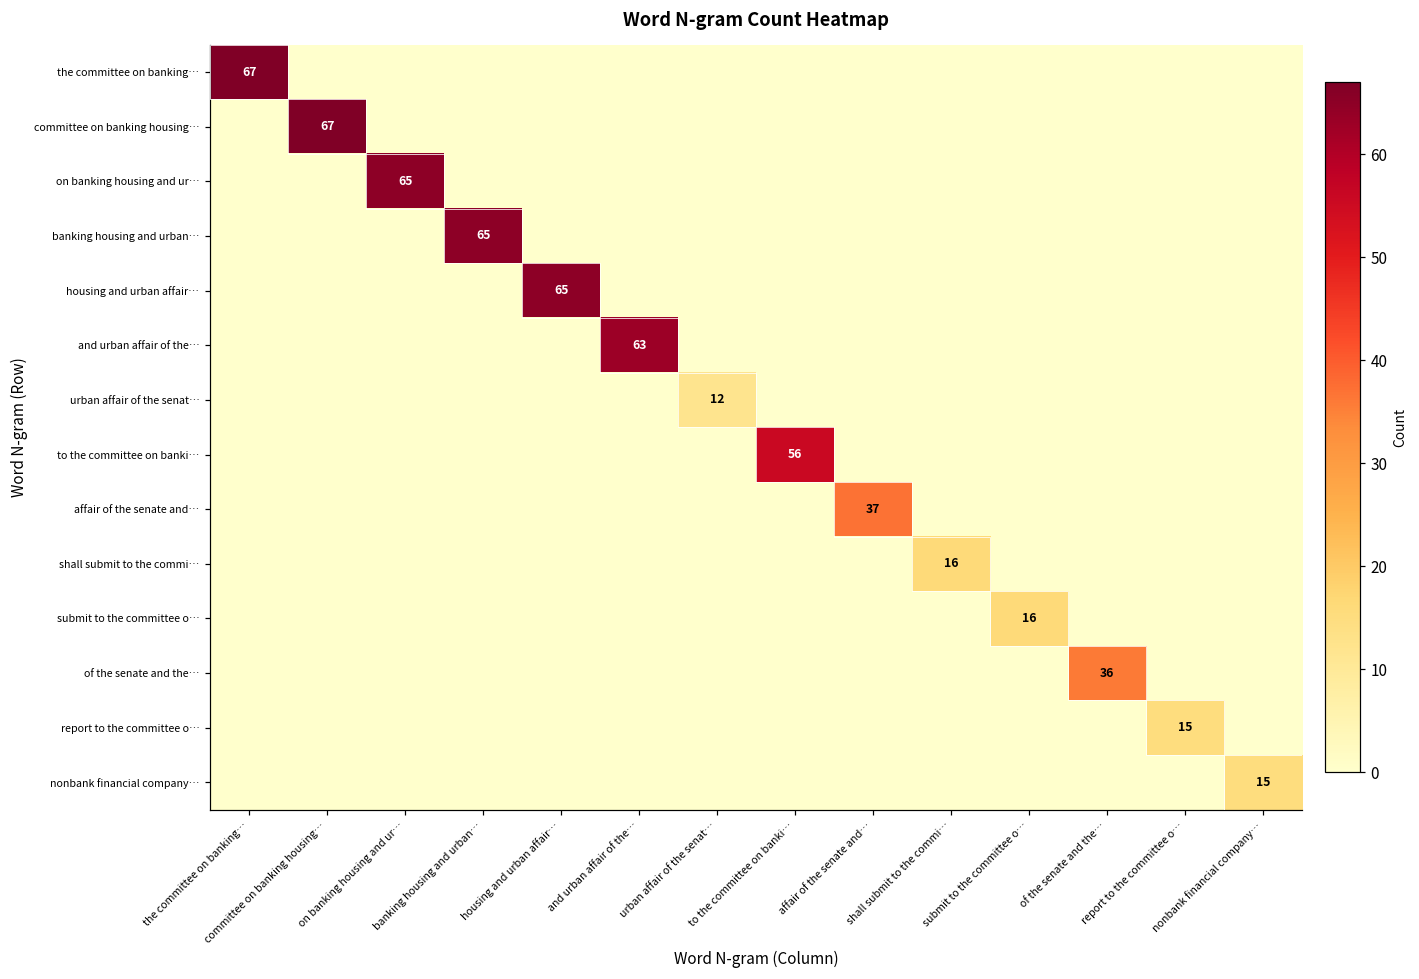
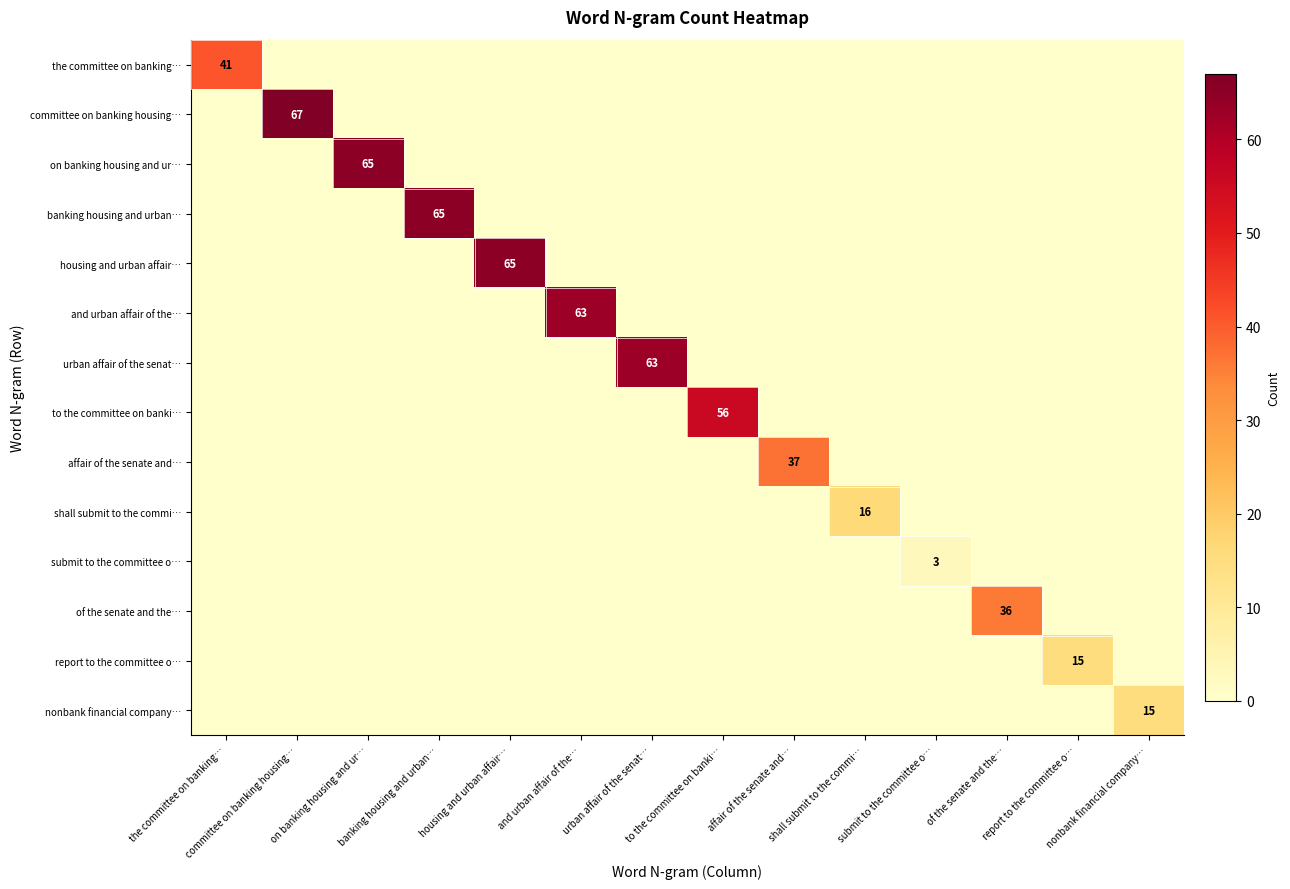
  {
    "the committee on banking…": {
-     "the committee on banking…": 67
+     "the committee on banking…": 41
    },
    "committee on banking housing…": {
      "committee on banking housing…": 67
    },
    "on banking housing and ur…": {
      "on banking housing and ur…": 65
    },
    "banking housing and urban…": {
      "banking housing and urban…": 65
    },
    "housing and urban affair…": {
      "housing and urban affair…": 65
    },
    "and urban affair of the…": {
      "and urban affair of the…": 63
    },
    "urban affair of the senat…": {
-     "urban affair of the senat…": 12
+     "urban affair of the senat…": 63
    },
    "to the committee on banki…": {
      "to the committee on banki…": 56
    },
    "affair of the senate and…": {
      "affair of the senate and…": 37
    },
    "shall submit to the commi…": {
      "shall submit to the commi…": 16
    },
    "submit to the committee o…": {
-     "submit to the committee o…": 16
+     "submit to the committee o…": 3
    },
    "of the senate and the…": {
      "of the senate and the…": 36
    },
    "report to the committee o…": {
      "report to the committee o…": 15
    },
    "nonbank financial company…": {
      "nonbank financial company…": 15
    }
  }
